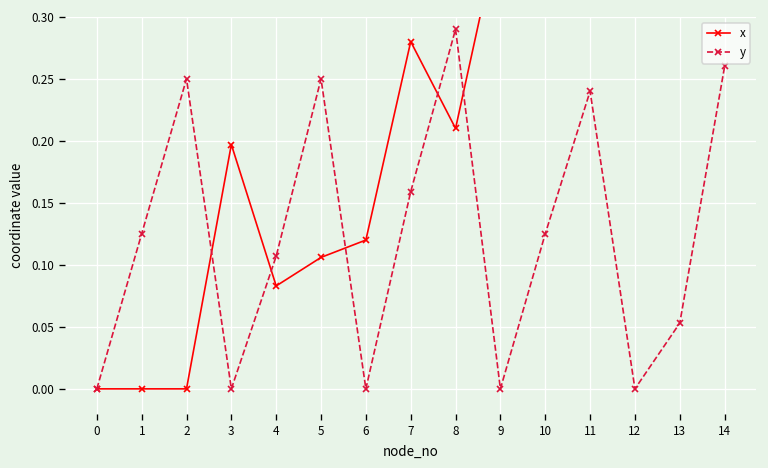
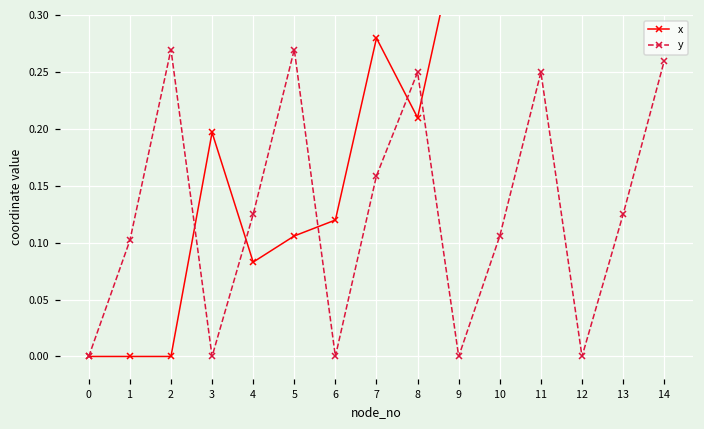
  {
    "x": {
      "1": 0.000,
      "2": 0.000,
      "3": 0.197,
      "4": 0.083,
      "5": 0.106,
      "6": 0.120,
      "7": 0.280,
      "8": 0.210
    },
    "y": {
-     "1": 0.125,
-     "2": 0.25,
+     "1": 0.102,
+     "2": 0.27,
      "3": 0.000,
-     "4": 0.107,
-     "5": 0.25,
+     "4": 0.125,
+     "5": 0.27,
      "6": 0.000,
      "7": 0.159,
-     "8": 0.29,
+     "8": 0.25,
      "9": 0.000,
-     "10": 0.125,
-     "11": 0.24,
+     "10": 0.106,
+     "11": 0.25,
      "12": 0.000,
-     "13": 0.053,
+     "13": 0.125,
      "14": 0.260
    }
  }
